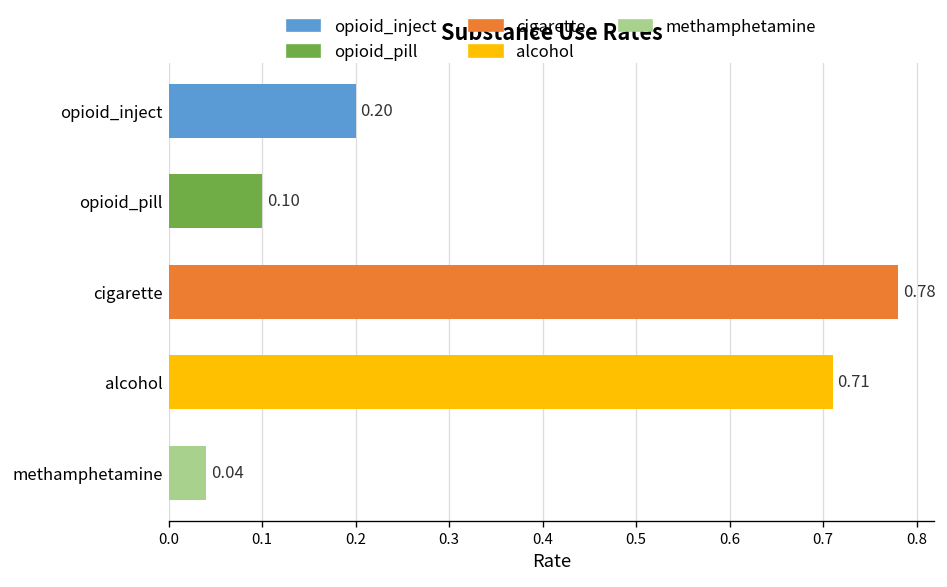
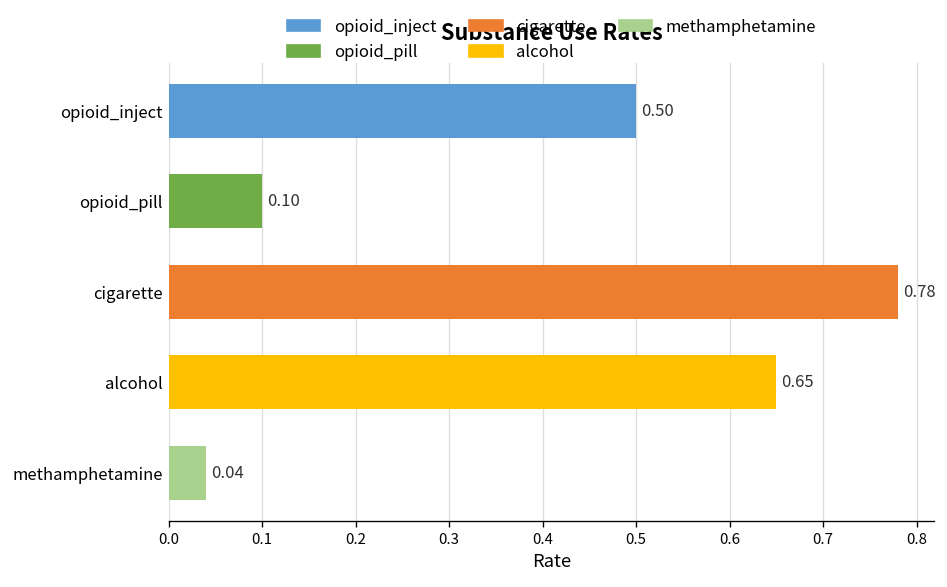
  {
-   "opioid_inject": 0.20,
+   "opioid_inject": 0.50,
    "opioid_pill": 0.10,
    "cigarette": 0.78,
-   "alcohol": 0.71,
+   "alcohol": 0.65,
    "methamphetamine": 0.04
  }
